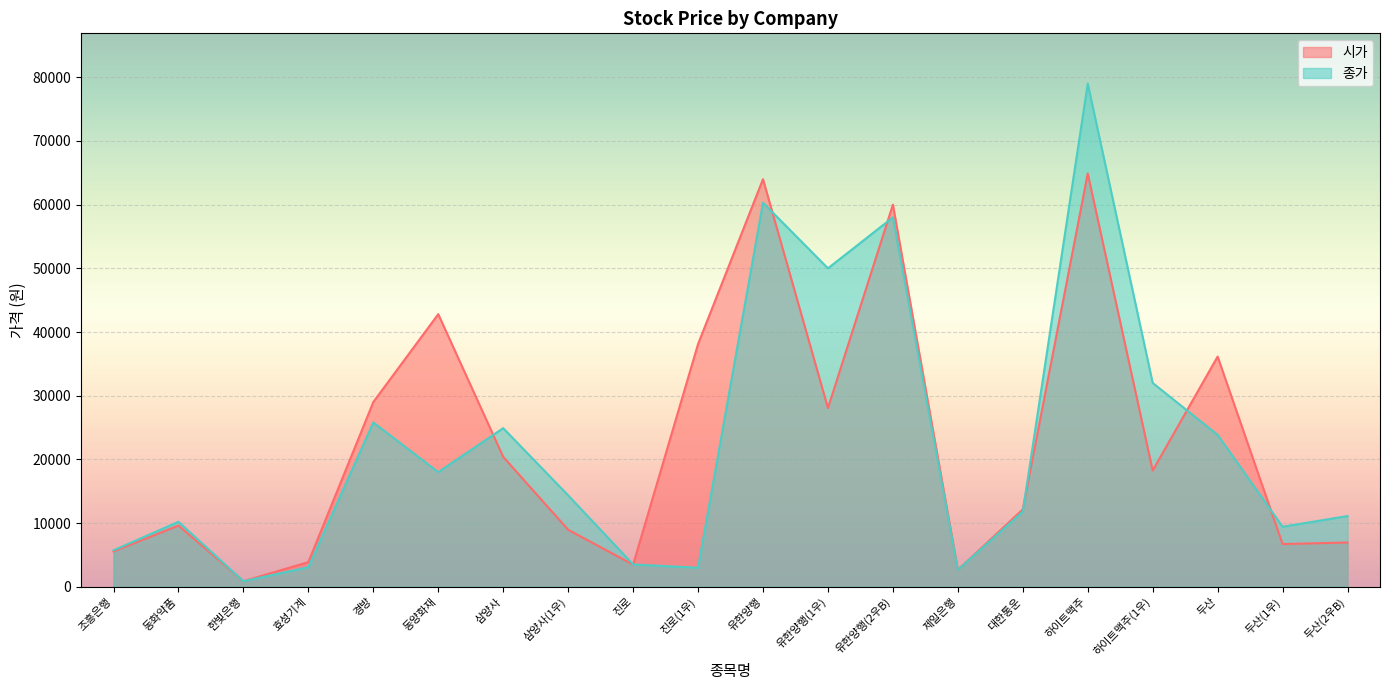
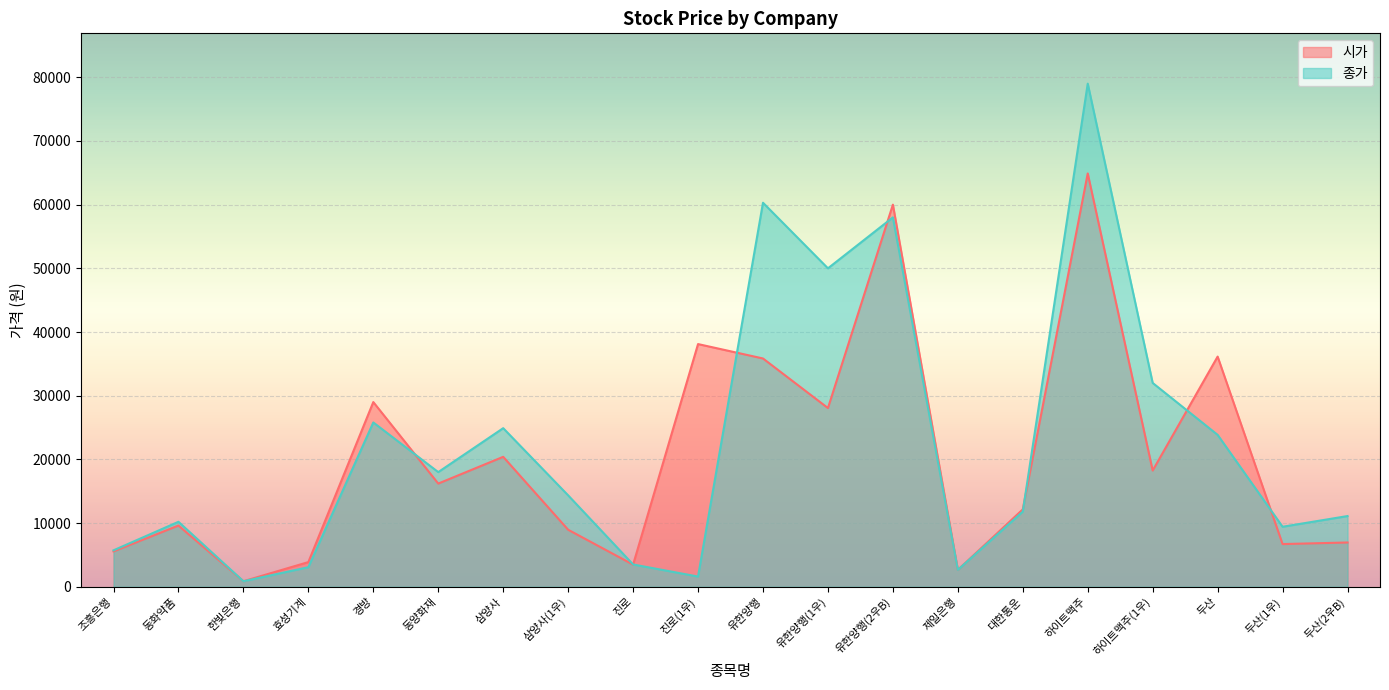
  {
    "시가": {
      "동화약품": 10000,
      "효성기계": 4000,
      "경방": 29000,
-     "동양화재": 43000,
+     "동양화재": 16000,
      "삼양사": 20000,
      "삼양사(1우)": 9000,
      "진로(1우)": 38000,
-     "유한양행": 64000,
+     "유한양행": 36000,
      "유한양행(1우)": 28000,
      "유한양행(2우B)": 60000,
      "하이트맥주": 65000,
      "하이트맥주(1우)": 18000,
      "두산": 36000,
      "두산(1우)": 7000,
      "두산(2우B)": 7000
    },
    "종가": {
      "동화약품": 10000,
      "효성기계": 3000,
      "경방": 26000,
      "동양화재": 18000,
      "삼양사": 25000,
      "삼양사(1우)": 14000,
-     "진로(1우)": 3000,
+     "진로(1우)": 2000,
      "유한양행": 60000,
      "유한양행(1우)": 50000,
      "유한양행(2우B)": 58000,
      "하이트맥주": 79000,
      "하이트맥주(1우)": 32000,
      "두산": 24000,
      "두산(1우)": 9000,
      "두산(2우B)": 11000
    }
  }
